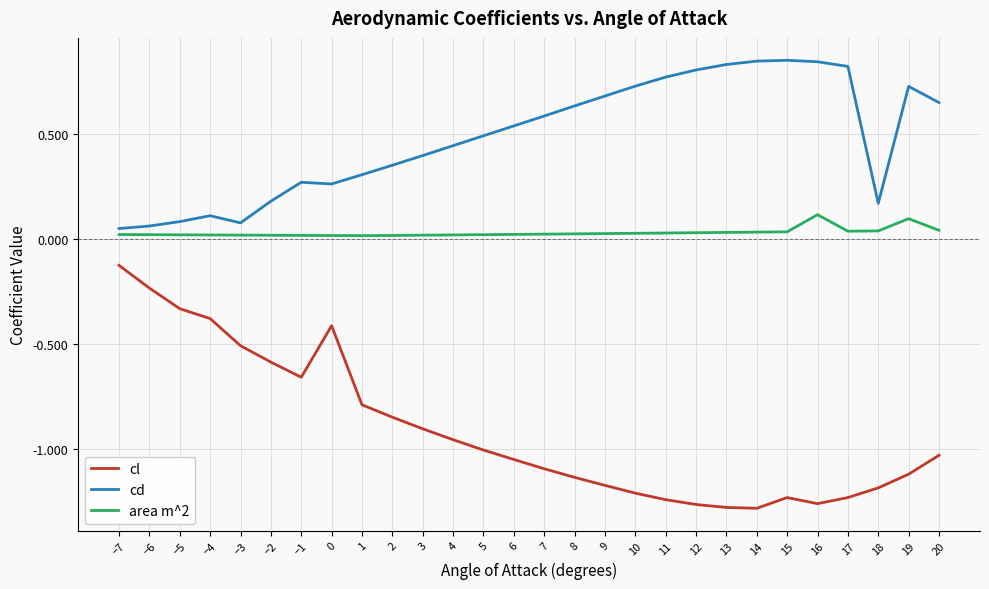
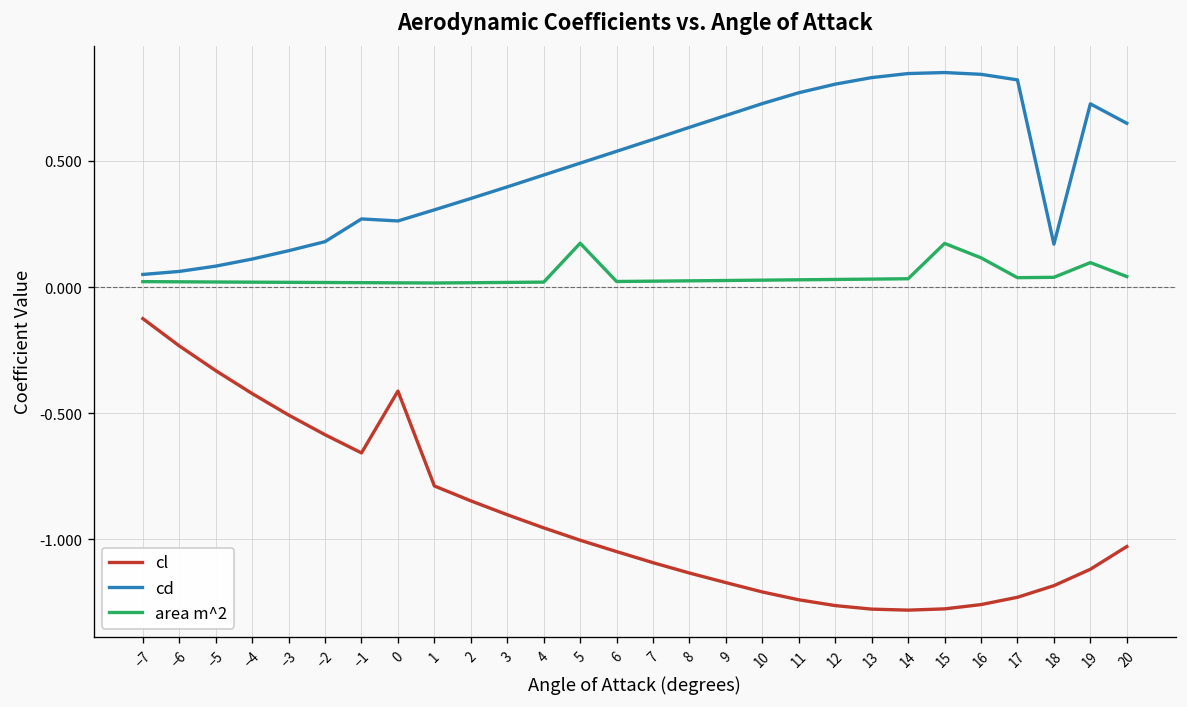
  {
    "cl": {
      "−7": -0.13,
      "−6": -0.23,
      "−5": -0.33,
-     "−4": -0.38,
+     "−4": -0.42,
      "−3": -0.51,
      "−2": -0.59,
      "−1": -0.66,
      "0": -0.41,
      "1": -0.79,
      "2": -0.85,
      "3": -0.90,
      "4": -0.95,
      "5": -1.00,
      "6": -1.05,
      "7": -1.09,
      "8": -1.13,
      "9": -1.17,
      "10": -1.21,
      "11": -1.24,
      "12": -1.26,
      "13": -1.28,
      "14": -1.28,
-     "15": -1.23,
+     "15": -1.28,
      "16": -1.26,
      "17": -1.23,
      "18": -1.18,
      "19": -1.12,
      "20": -1.03
    },
    "cd": {
      "−7": 0.05,
      "−6": 0.06,
      "−5": 0.08,
      "−4": 0.11,
-     "−3": 0.08,
+     "−3": 0.14,
      "−2": 0.18,
      "−1": 0.27,
      "0": 0.26,
      "1": 0.31,
      "2": 0.35,
      "3": 0.40,
      "4": 0.44,
      "5": 0.49,
      "6": 0.54,
      "7": 0.59,
      "8": 0.63,
      "9": 0.68,
      "10": 0.73,
      "11": 0.77,
      "12": 0.80,
      "13": 0.83,
      "14": 0.85,
      "15": 0.85,
      "16": 0.84,
      "17": 0.82,
      "18": 0.17,
      "19": 0.73,
      "20": 0.65
    },
    "area m^2": {
      "−7": 0.02,
      "−6": 0.02,
      "−5": 0.02,
      "−4": 0.02,
      "−3": 0.02,
      "−2": 0.02,
      "−1": 0.02,
      "0": 0.02,
      "1": 0.02,
      "2": 0.02,
      "3": 0.02,
      "4": 0.02,
-     "5": 0.02,
+     "5": 0.17,
      "6": 0.02,
      "7": 0.02,
      "8": 0.02,
      "9": 0.03,
      "10": 0.03,
      "11": 0.03,
      "12": 0.03,
      "13": 0.03,
      "14": 0.03,
-     "15": 0.03,
+     "15": 0.17,
      "16": 0.12,
      "17": 0.04,
      "18": 0.04,
      "19": 0.10,
      "20": 0.04
    }
  }
